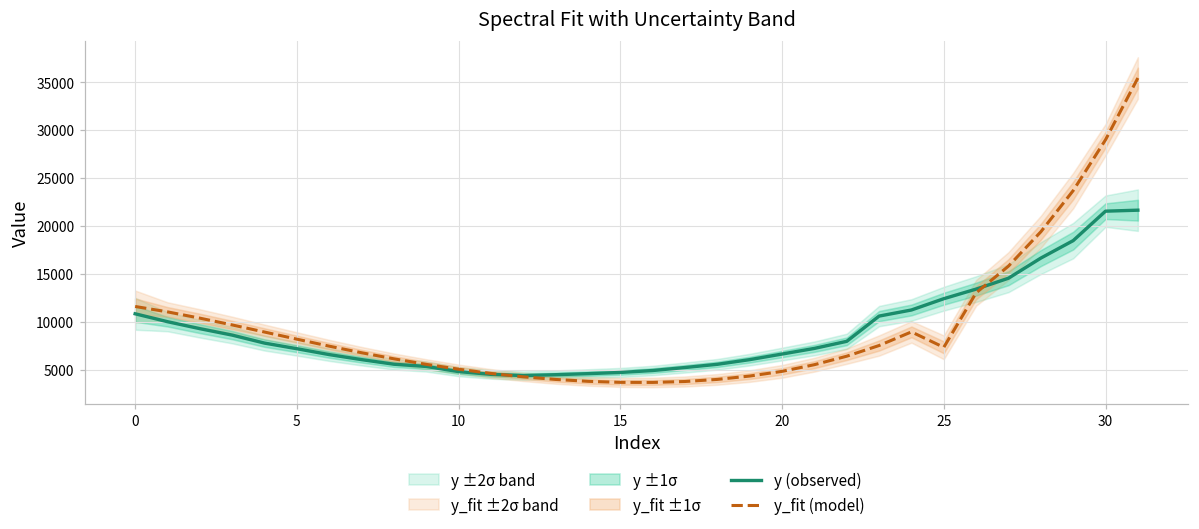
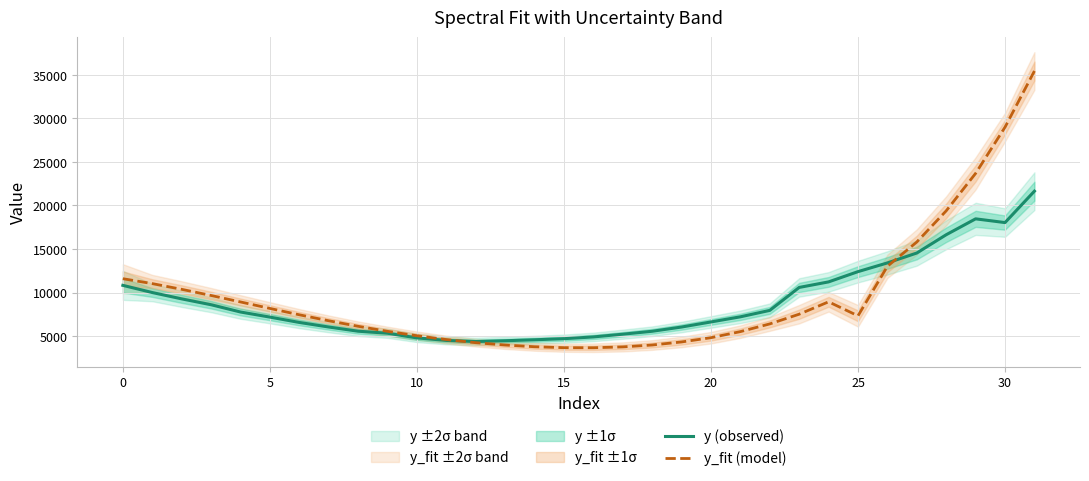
  {
    "y (observed)": {
      "0": 11000,
      "5": 7000,
      "20": 7000,
      "25": 12000,
-     "30": 22000
+     "30": 18000
    },
    "y_fit (model)": {
      "20": 5000,
      "25": 7000,
      "30": 29000
    }
  }
